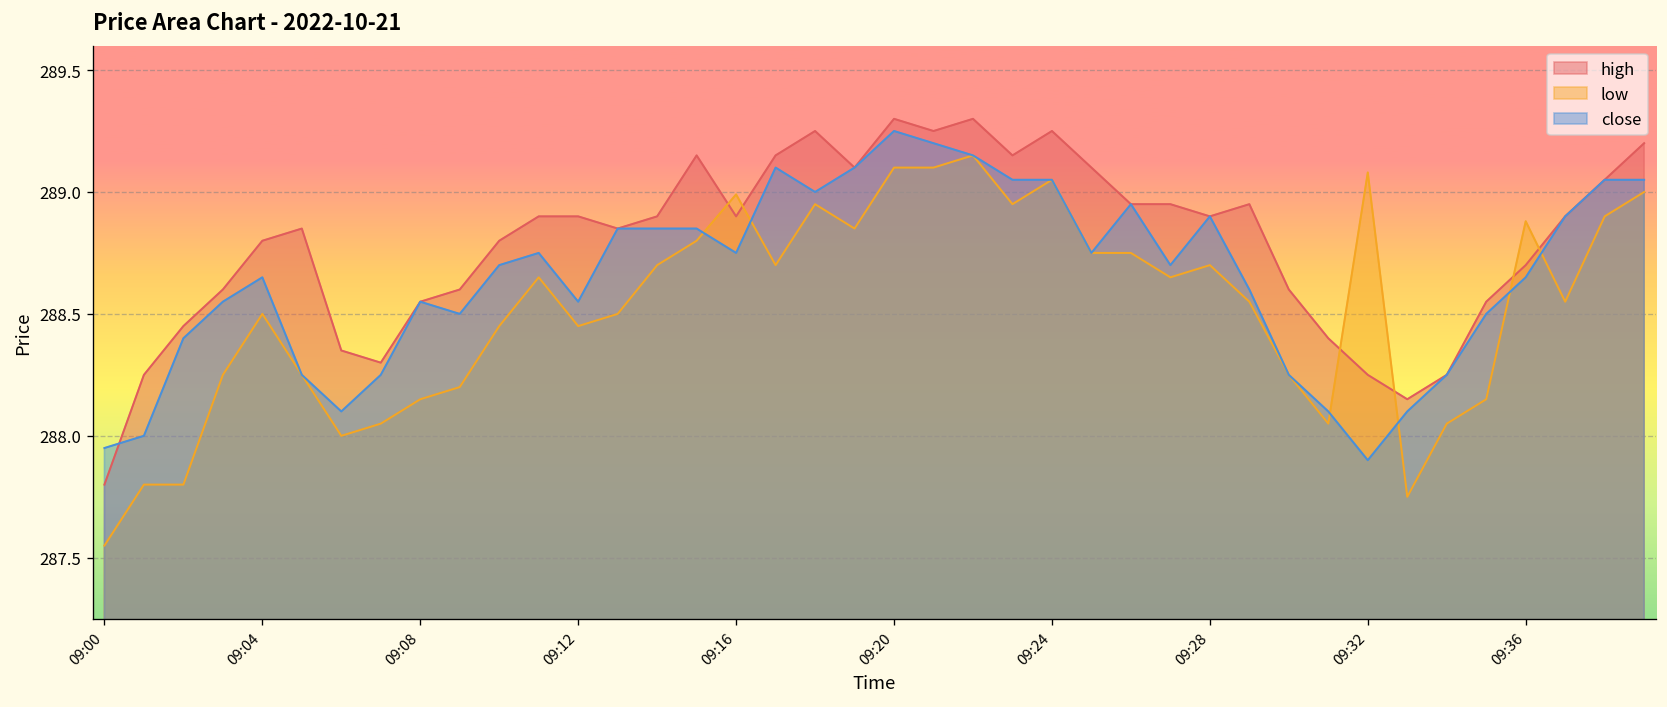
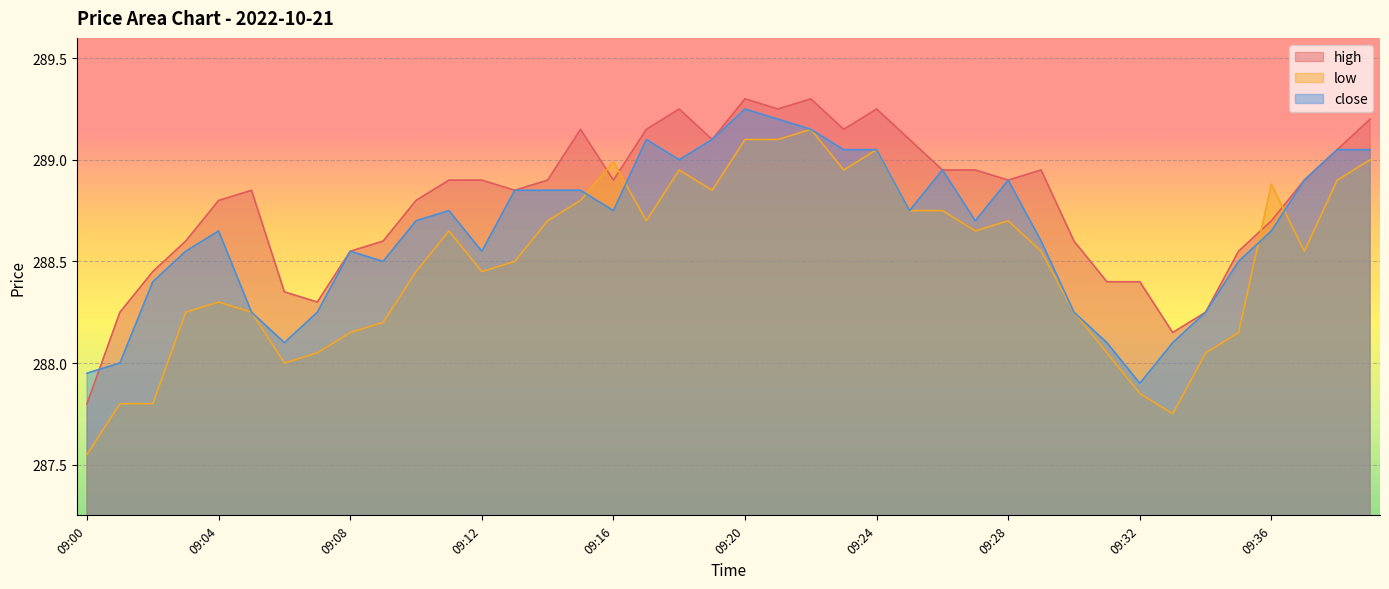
  {
    "high": {
      "09:00": 287.80,
      "09:04": 288.80,
      "09:12": 288.90,
      "09:16": 288.90,
      "09:20": 289.30,
      "09:24": 289.25,
-     "09:32": 288.25,
+     "09:32": 288.40,
      "09:36": 288.70
    },
    "low": {
      "09:00": 287.55,
-     "09:04": 288.5,
+     "09:04": 288.3,
      "09:08": 288.15,
      "09:12": 288.45,
      "09:16": 288.99,
      "09:20": 289.10,
      "09:28": 288.70,
-     "09:32": 289.08,
+     "09:32": 287.85,
      "09:36": 288.88
    },
    "close": {
      "09:00": 287.95,
      "09:04": 288.65,
      "09:12": 288.55,
      "09:16": 288.75,
      "09:20": 289.25,
      "09:32": 287.90,
      "09:36": 288.65
    }
  }
